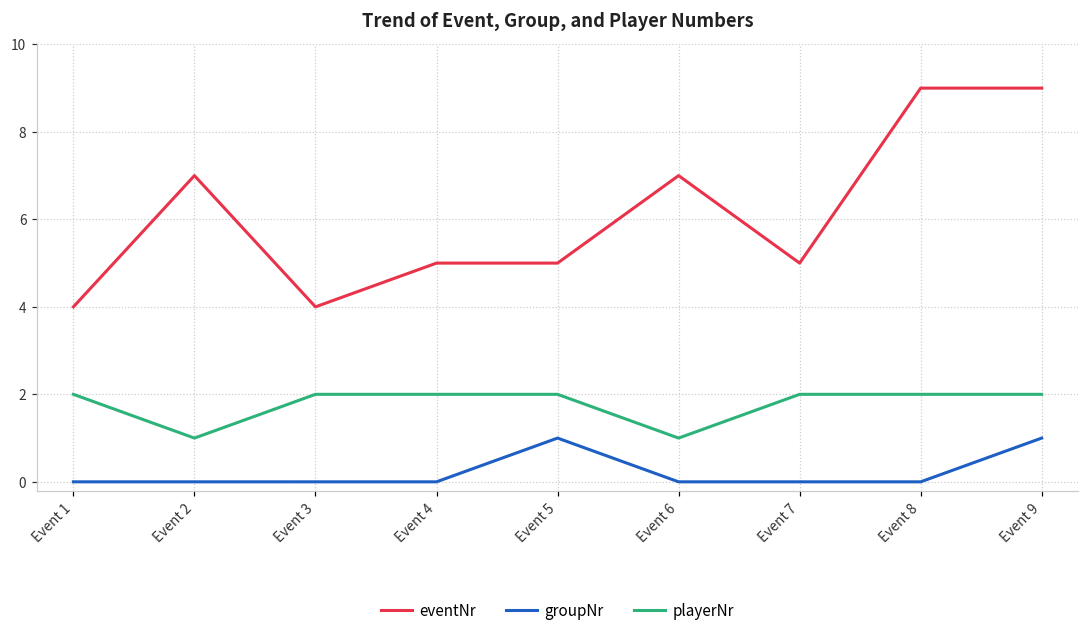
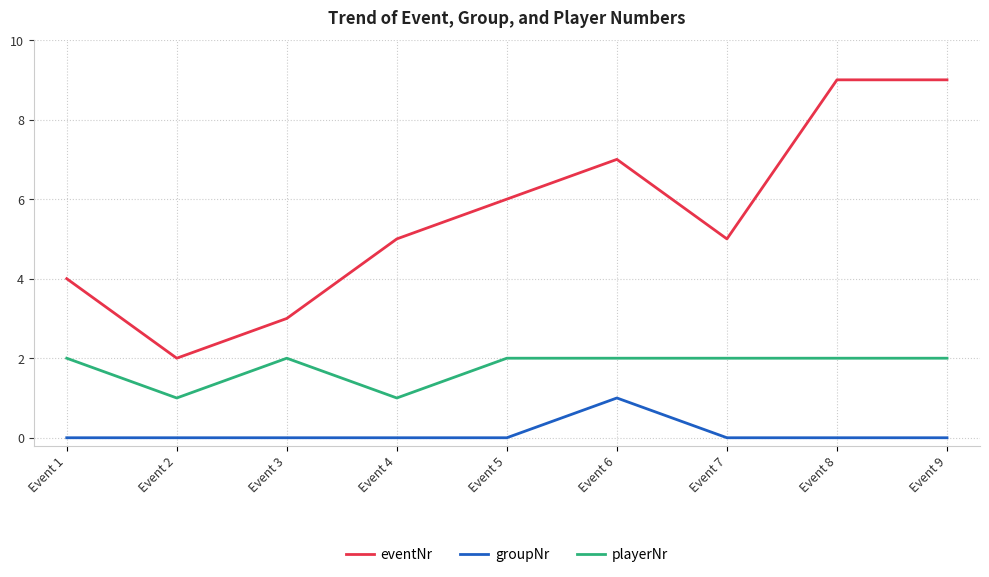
  {
    "eventNr": {
      "Event 1": 4,
-     "Event 2": 7,
-     "Event 3": 4,
+     "Event 2": 2,
+     "Event 3": 3,
      "Event 4": 5,
-     "Event 5": 5,
+     "Event 5": 6,
      "Event 6": 7,
      "Event 7": 5,
      "Event 8": 9,
      "Event 9": 9
    },
    "groupNr": {
      "Event 1": 0,
      "Event 2": 0,
      "Event 3": 0,
      "Event 4": 0,
-     "Event 5": 1,
-     "Event 6": 0,
+     "Event 5": 0,
+     "Event 6": 1,
      "Event 7": 0,
      "Event 8": 0,
-     "Event 9": 1
+     "Event 9": 0
    },
    "playerNr": {
      "Event 1": 2,
      "Event 2": 1,
      "Event 3": 2,
-     "Event 4": 2,
+     "Event 4": 1,
      "Event 5": 2,
-     "Event 6": 1,
+     "Event 6": 2,
      "Event 7": 2,
      "Event 8": 2,
      "Event 9": 2
    }
  }
